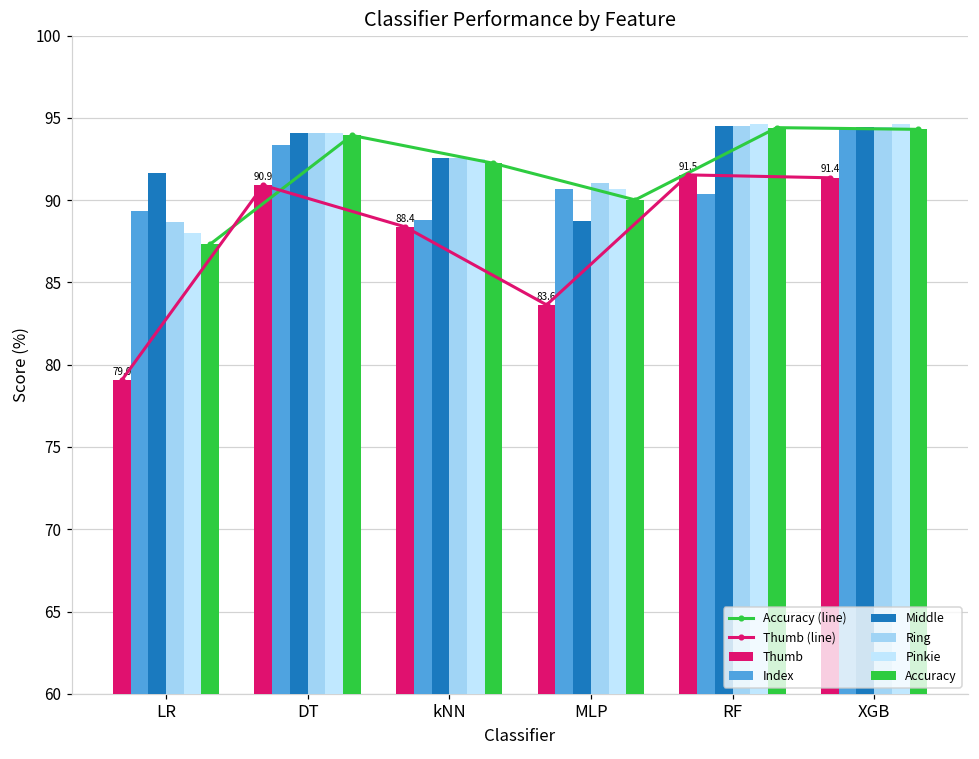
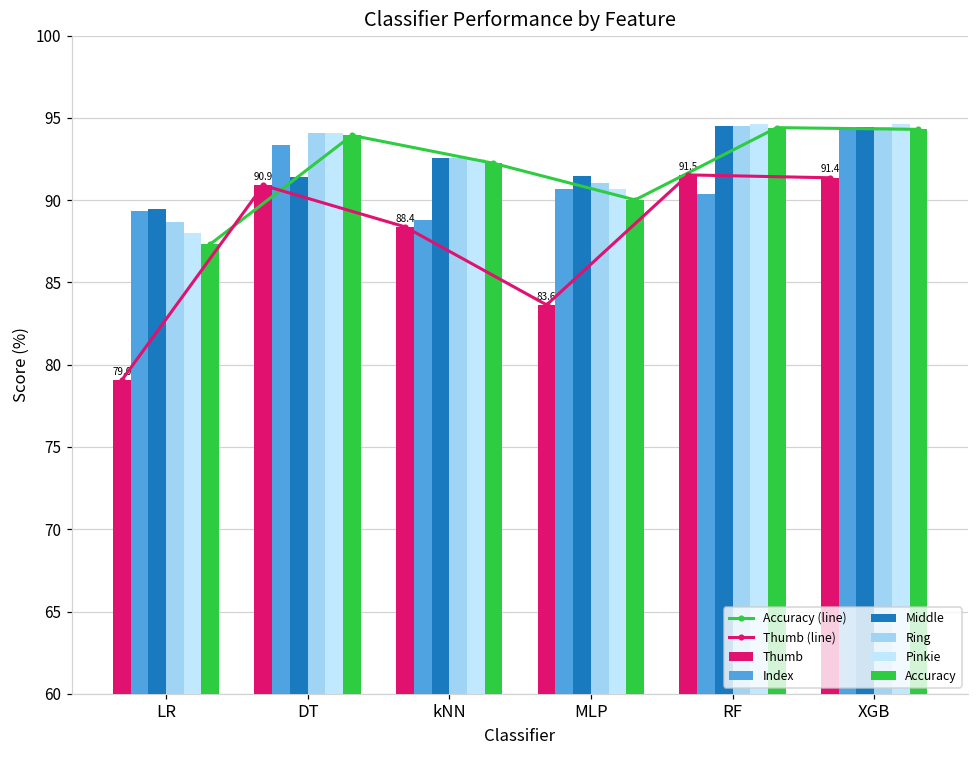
  {
    "Index": {
      "LR": 89.4,
      "DT": 93.3,
      "kNN": 88.8,
      "MLP": 90.7,
      "RF": 90.4,
      "XGB": 94.4
    },
    "Middle": {
-     "LR": 91.7,
-     "DT": 94.1,
+     "LR": 89.5,
+     "DT": 91.4,
      "kNN": 92.6,
-     "MLP": 88.7,
+     "MLP": 91.5,
      "RF": 94.5,
      "XGB": 94.5
    },
    "Accuracy": {
      "LR": 87.3,
      "DT": 93.9,
      "kNN": 92.2,
      "MLP": 90.0,
      "RF": 94.4,
      "XGB": 94.3
    }
  }
